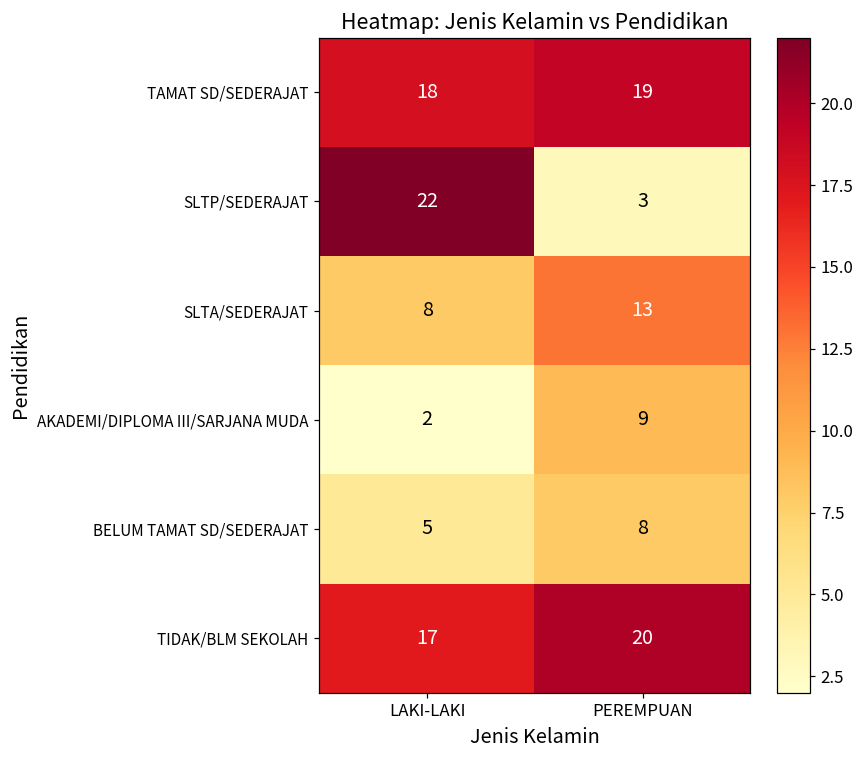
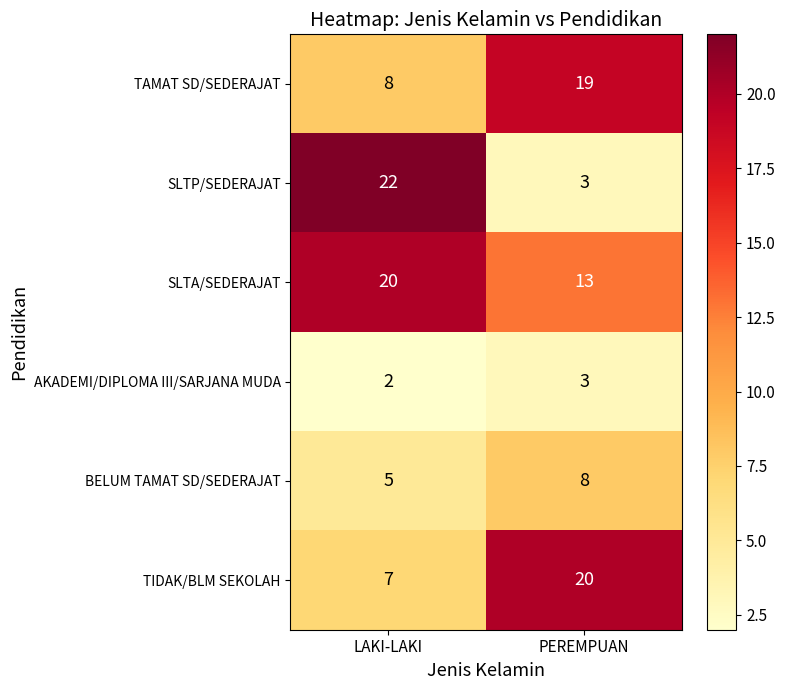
  {
    "TAMAT SD/SEDERAJAT": {
-     "LAKI-LAKI": 18,
+     "LAKI-LAKI": 8,
      "PEREMPUAN": 19
    },
    "SLTP/SEDERAJAT": {
      "LAKI-LAKI": 22,
      "PEREMPUAN": 3
    },
    "SLTA/SEDERAJAT": {
-     "LAKI-LAKI": 8,
+     "LAKI-LAKI": 20,
      "PEREMPUAN": 13
    },
    "AKADEMI/DIPLOMA III/SARJANA MUDA": {
      "LAKI-LAKI": 2,
-     "PEREMPUAN": 9
+     "PEREMPUAN": 3
    },
    "BELUM TAMAT SD/SEDERAJAT": {
      "LAKI-LAKI": 5,
      "PEREMPUAN": 8
    },
    "TIDAK/BLM SEKOLAH": {
-     "LAKI-LAKI": 17,
+     "LAKI-LAKI": 7,
      "PEREMPUAN": 20
    }
  }
